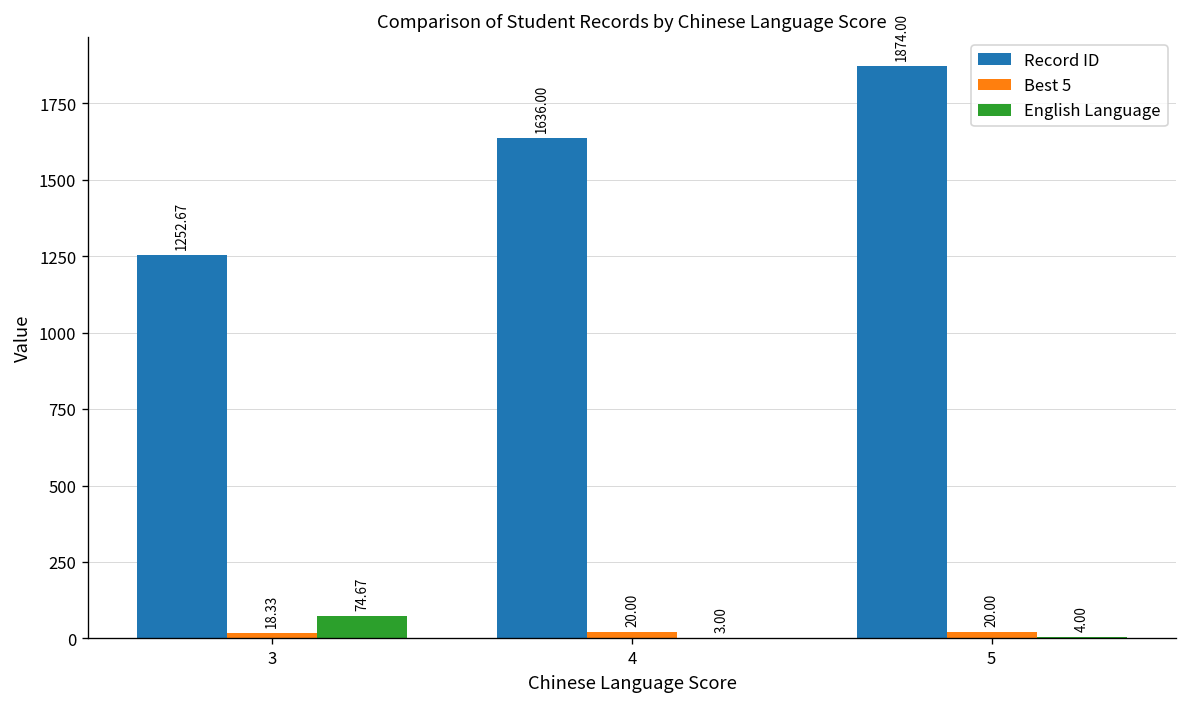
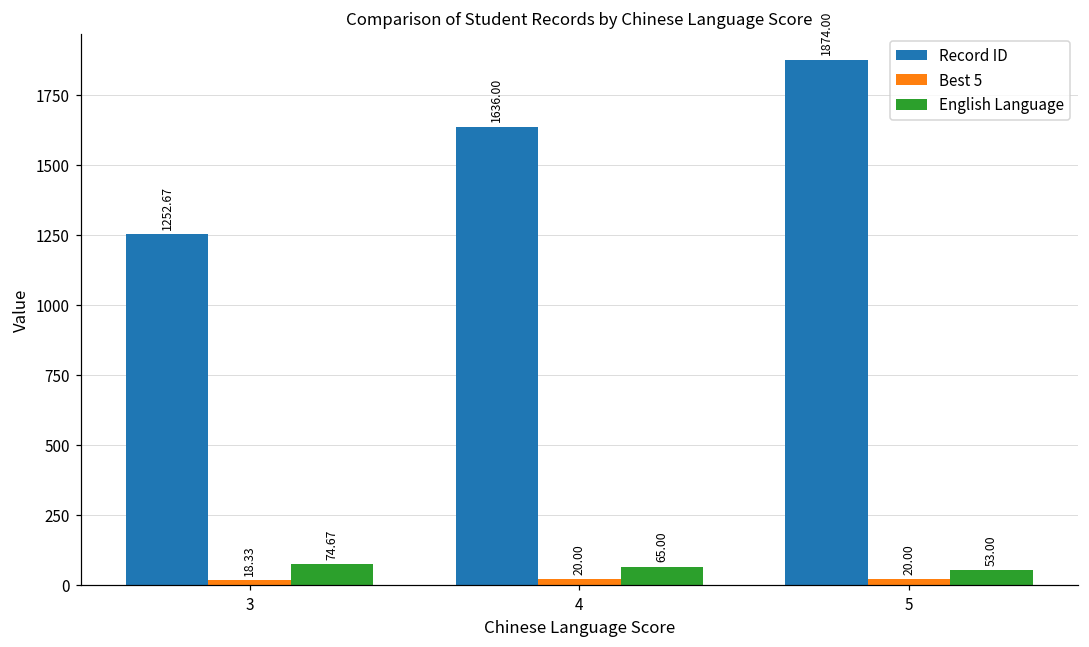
  {
    "Record ID": {
      "3": 1252.67,
      "4": 1636.00,
      "5": 1874.00
    },
    "Best 5": {
      "3": 18.33,
      "4": 20.00,
      "5": 20.00
    },
    "English Language": {
      "3": 74.67,
-     "4": 3.00,
-     "5": 4.00
+     "4": 65.00,
+     "5": 53.00
    }
  }
